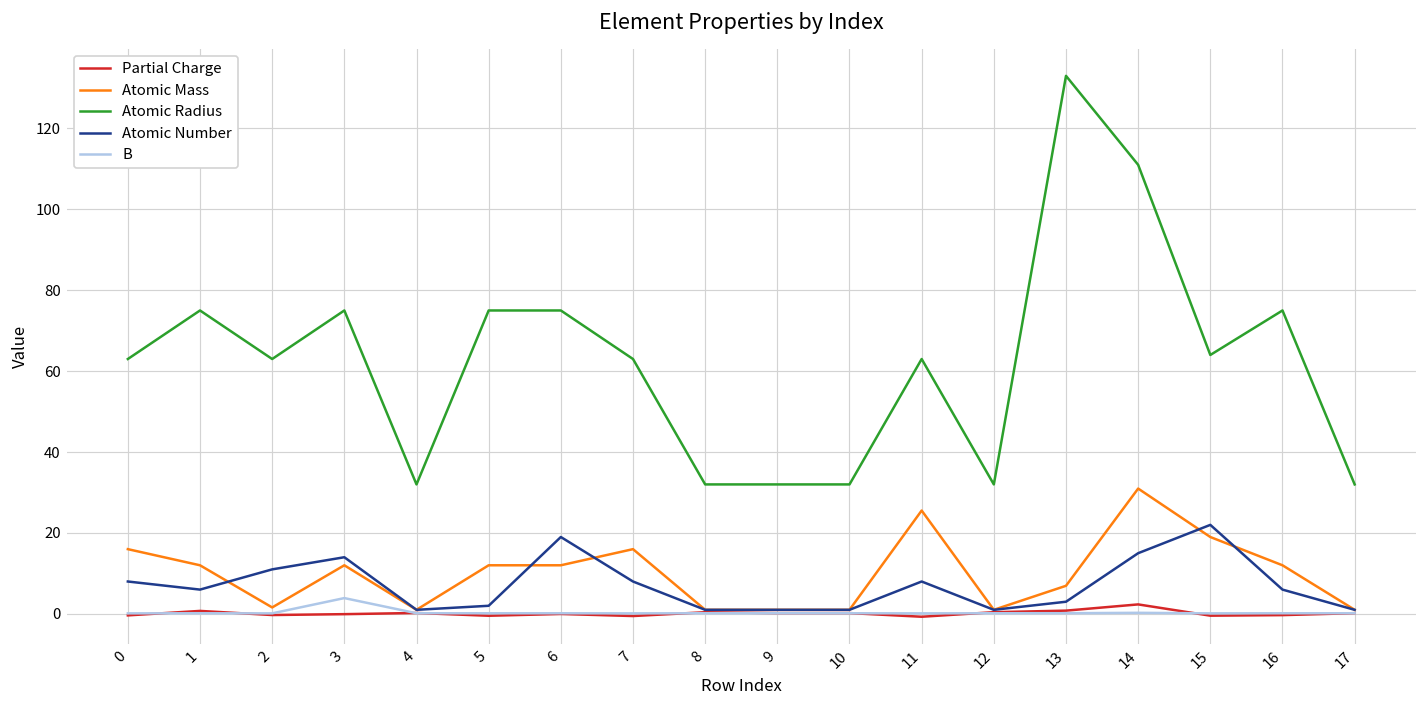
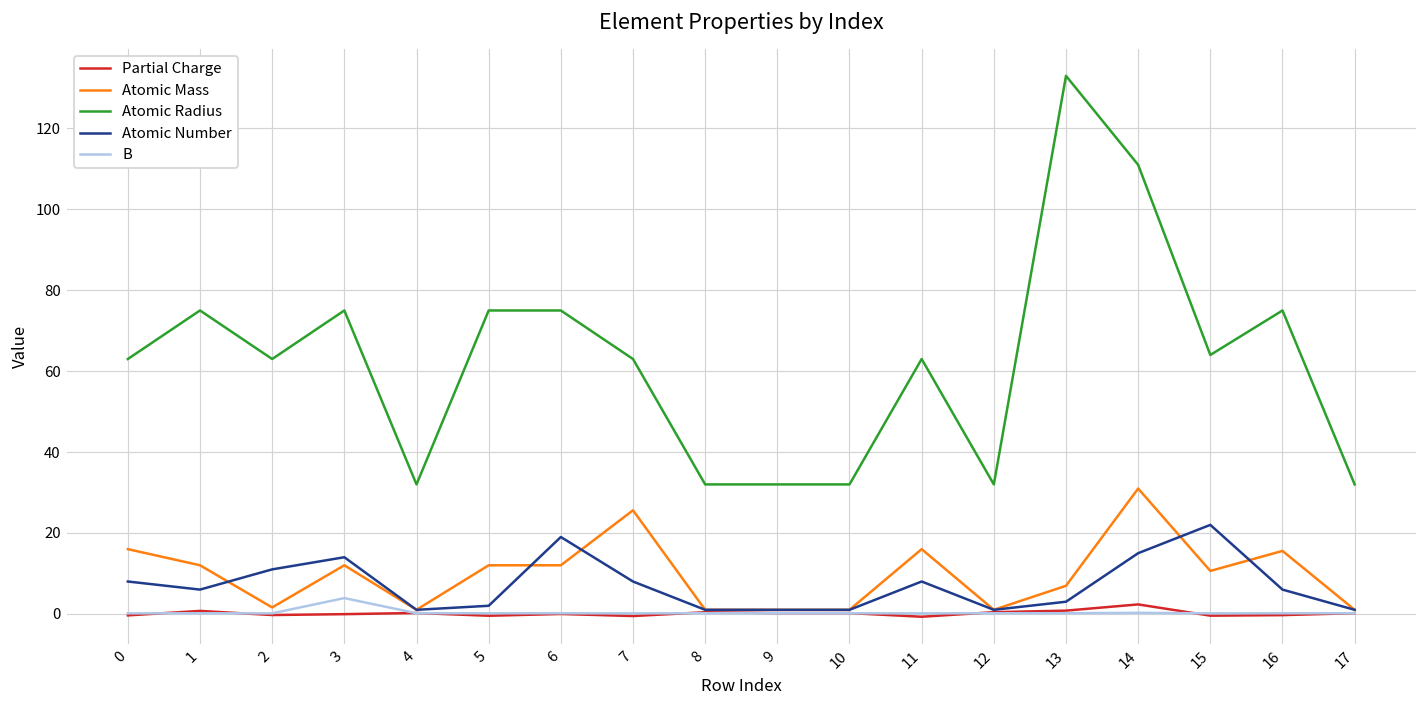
  {
    "Partial Charge": {
      "3": 0,
      "11": -1,
      "14": 2
    },
    "Atomic Mass": {
      "0": 16,
      "1": 12,
      "2": 2,
      "3": 12,
      "5": 12,
      "6": 12,
-     "7": 16,
-     "11": 26,
+     "7": 26,
+     "11": 16,
      "13": 7,
      "14": 31,
-     "15": 19,
-     "16": 12
+     "15": 11,
+     "16": 16
    },
    "Atomic Radius": {
      "0": 63,
      "1": 75,
      "2": 63,
      "3": 75,
      "4": 32,
      "5": 75,
      "6": 75,
      "7": 63,
      "8": 32,
      "9": 32,
      "10": 32,
      "11": 63,
      "12": 32,
      "13": 133,
      "14": 111,
      "15": 64,
      "16": 75,
      "17": 32
    },
    "Atomic Number": {
      "0": 8,
      "1": 6,
      "2": 11,
      "3": 14,
      "5": 2,
      "6": 19,
      "7": 8,
      "11": 8,
      "13": 3,
      "14": 15,
      "15": 22,
      "16": 6
    },
    "B": {
      "3": 4,
      "11": 0,
      "14": 0
    }
  }
